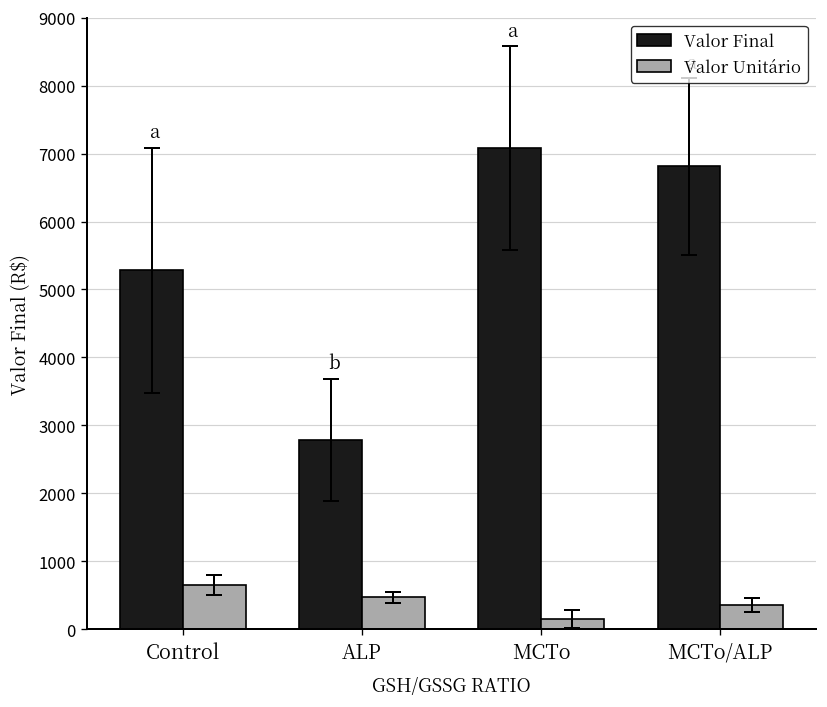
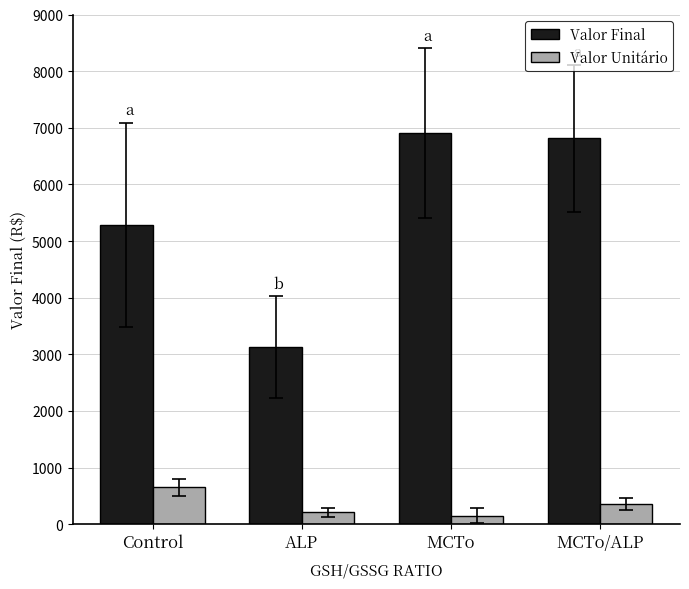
  {
    "Valor Final": {
      "Control": 5300,
-     "ALP": 2800,
-     "MCTo": 7100,
+     "ALP": 3100,
+     "MCTo": 6900,
      "MCTo/ALP": 6800
    },
    "Valor Unitário": {
      "Control": 700,
-     "ALP": 500,
+     "ALP": 200,
      "MCTo": 200,
      "MCTo/ALP": 400
    }
  }
